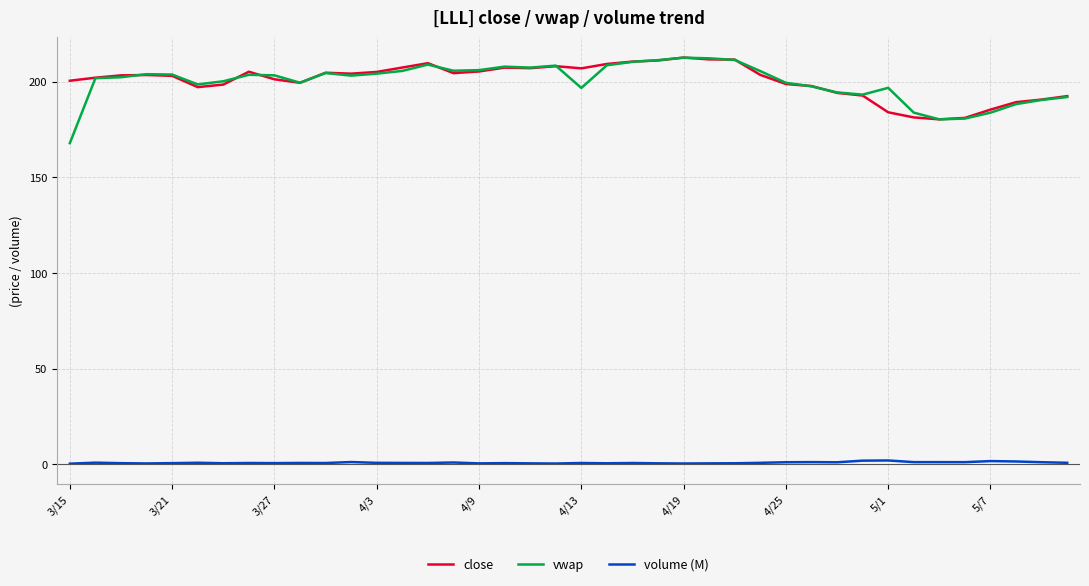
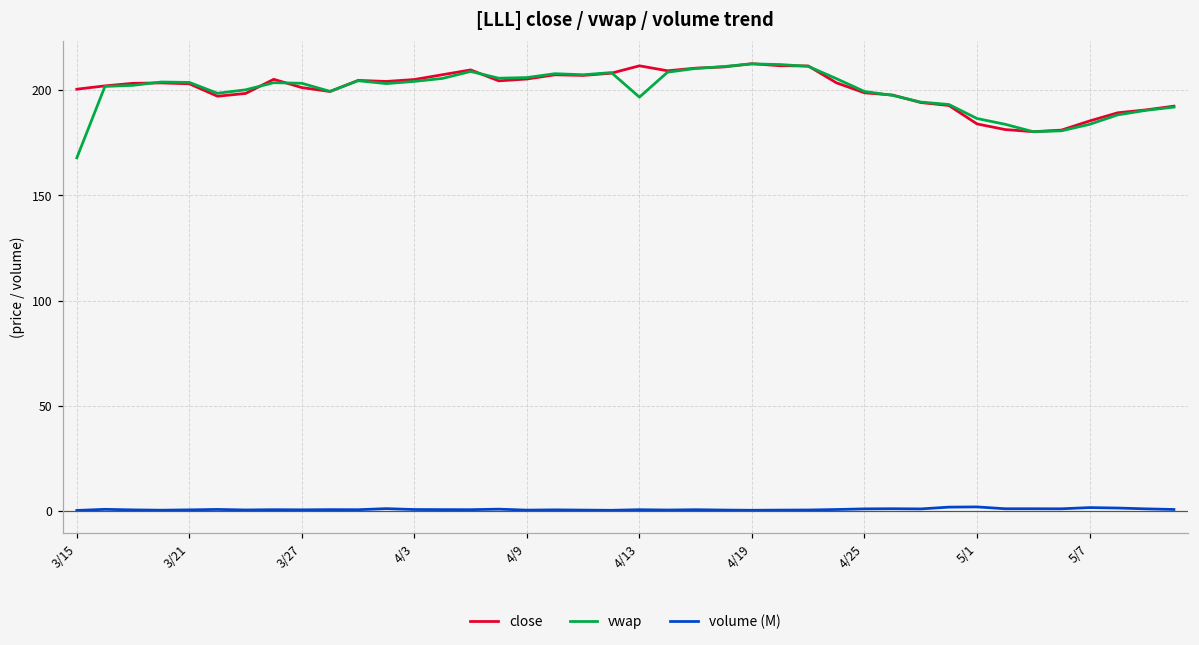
  {
    "close": {
      "3/15": 200,
      "3/27": 201,
-     "4/13": 207,
+     "4/13": 212,
      "5/1": 184,
      "5/7": 185
    },
    "vwap": {
      "3/15": 168,
      "3/27": 203,
      "4/13": 197,
-     "5/1": 197,
+     "5/1": 187,
      "5/7": 184
    },
    "volume (M)": {
      "3/15": 0,
      "3/21": 1,
      "3/27": 1,
      "4/3": 1,
      "4/9": 0,
      "4/13": 1,
      "4/19": 0,
      "4/25": 1,
      "5/1": 2,
      "5/7": 2
    }
  }
